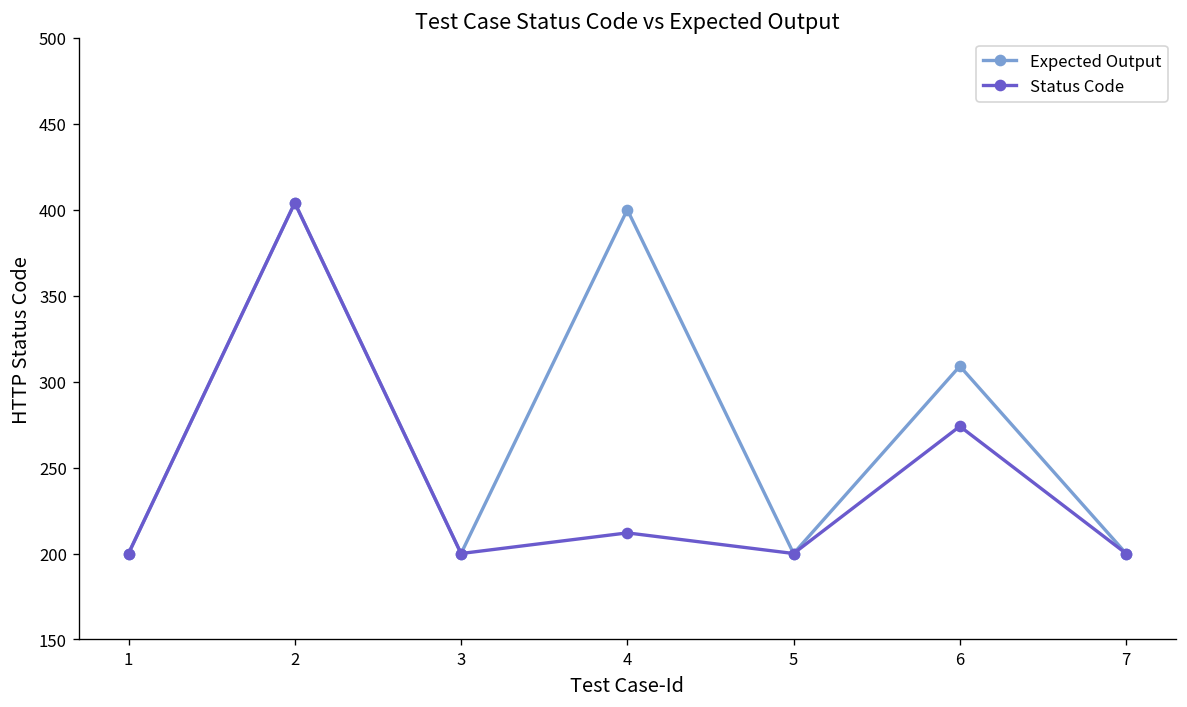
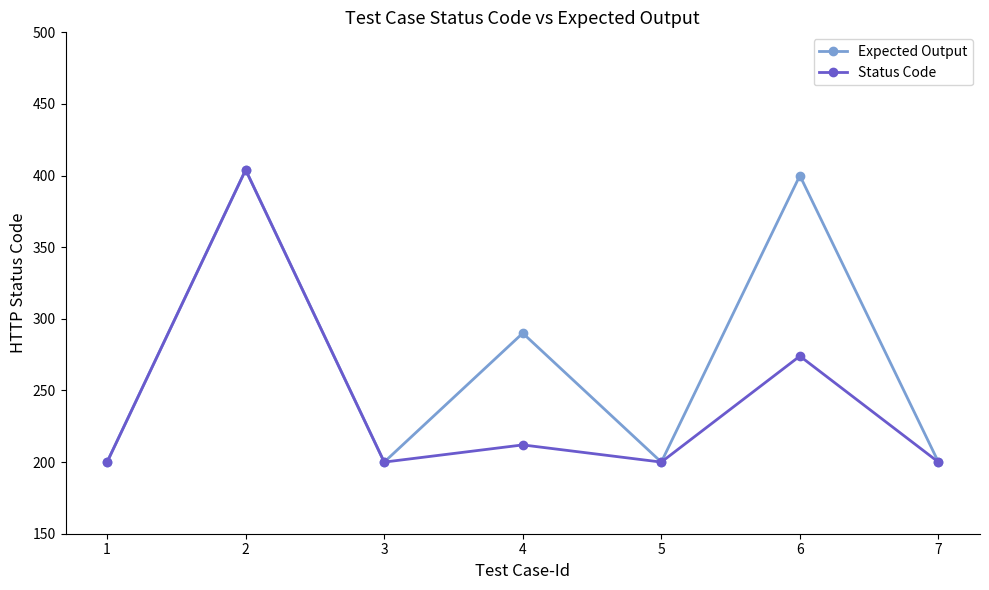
  {
    "Expected Output": {
-     "4": 400,
-     "6": 309
+     "4": 290,
+     "6": 400
    },
    "Status Code": {
      "4": 212,
      "6": 274
    }
  }
